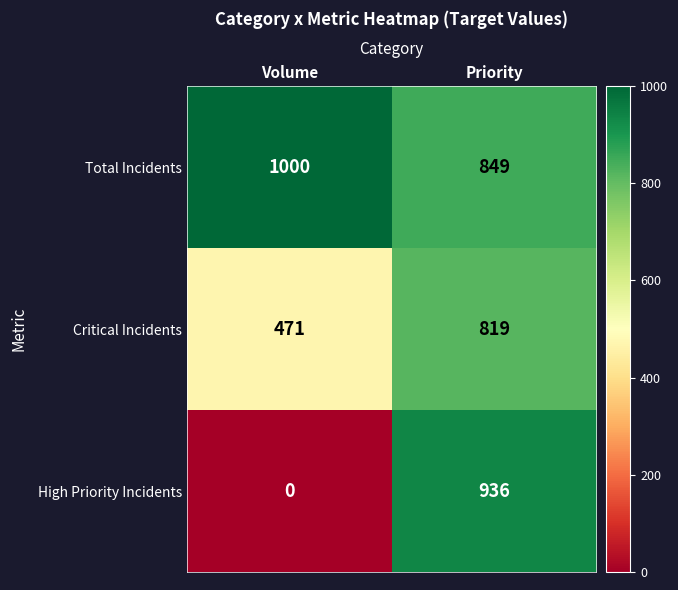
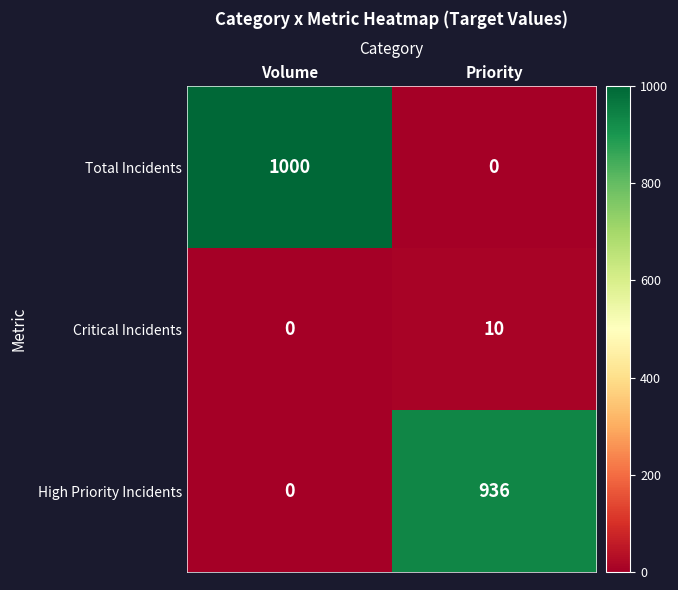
  {
    "Total Incidents": {
      "Volume": 1000,
-     "Priority": 849
+     "Priority": 0
    },
    "Critical Incidents": {
-     "Volume": 471,
-     "Priority": 819
+     "Volume": 0,
+     "Priority": 10
    },
    "High Priority Incidents": {
      "Volume": 0,
      "Priority": 936
    }
  }
